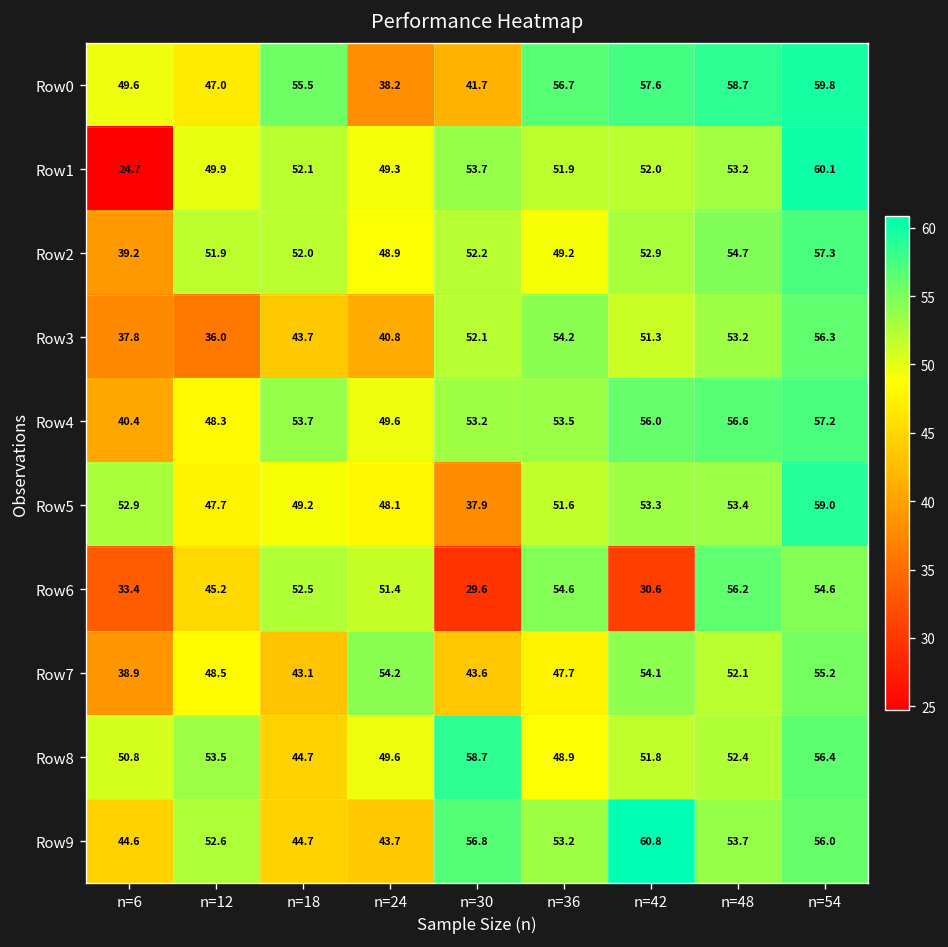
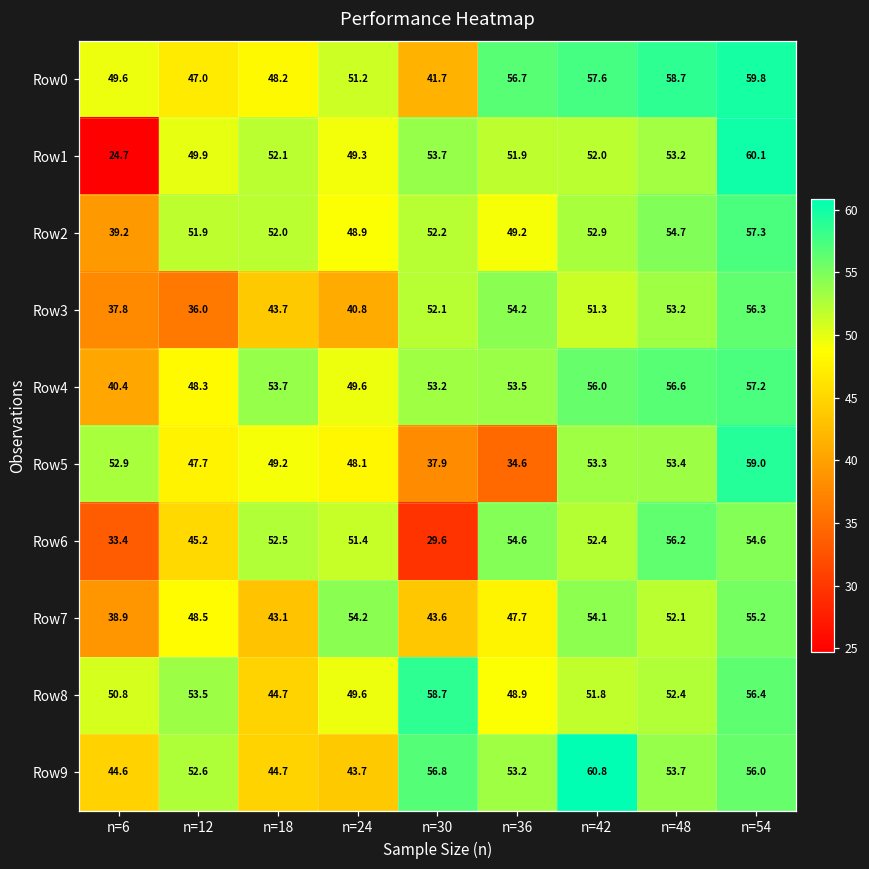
  {
    "Row0": {
      "n=6": 49.6,
      "n=12": 47.0,
-     "n=18": 55.5,
-     "n=24": 38.2,
+     "n=18": 48.2,
+     "n=24": 51.2,
      "n=30": 41.7,
      "n=36": 56.7,
      "n=42": 57.6,
      "n=48": 58.7,
      "n=54": 59.8
    },
    "Row1": {
      "n=6": 24.7,
      "n=12": 49.9,
      "n=18": 52.1,
      "n=24": 49.3,
      "n=30": 53.7,
      "n=36": 51.9,
      "n=42": 52.0,
      "n=48": 53.2,
      "n=54": 60.1
    },
    "Row2": {
      "n=6": 39.2,
      "n=12": 51.9,
      "n=18": 52.0,
      "n=24": 48.9,
      "n=30": 52.2,
      "n=36": 49.2,
      "n=42": 52.9,
      "n=48": 54.7,
      "n=54": 57.3
    },
    "Row3": {
      "n=6": 37.8,
      "n=12": 36.0,
      "n=18": 43.7,
      "n=24": 40.8,
      "n=30": 52.1,
      "n=36": 54.2,
      "n=42": 51.3,
      "n=48": 53.2,
      "n=54": 56.3
    },
    "Row4": {
      "n=6": 40.4,
      "n=12": 48.3,
      "n=18": 53.7,
      "n=24": 49.6,
      "n=30": 53.2,
      "n=36": 53.5,
      "n=42": 56.0,
      "n=48": 56.6,
      "n=54": 57.2
    },
    "Row5": {
      "n=6": 52.9,
      "n=12": 47.7,
      "n=18": 49.2,
      "n=24": 48.1,
      "n=30": 37.9,
-     "n=36": 51.6,
+     "n=36": 34.6,
      "n=42": 53.3,
      "n=48": 53.4,
      "n=54": 59.0
    },
    "Row6": {
      "n=6": 33.4,
      "n=12": 45.2,
      "n=18": 52.5,
      "n=24": 51.4,
      "n=30": 29.6,
      "n=36": 54.6,
-     "n=42": 30.6,
+     "n=42": 52.4,
      "n=48": 56.2,
      "n=54": 54.6
    },
    "Row7": {
      "n=6": 38.9,
      "n=12": 48.5,
      "n=18": 43.1,
      "n=24": 54.2,
      "n=30": 43.6,
      "n=36": 47.7,
      "n=42": 54.1,
      "n=48": 52.1,
      "n=54": 55.2
    },
    "Row8": {
      "n=6": 50.8,
      "n=12": 53.5,
      "n=18": 44.7,
      "n=24": 49.6,
      "n=30": 58.7,
      "n=36": 48.9,
      "n=42": 51.8,
      "n=48": 52.4,
      "n=54": 56.4
    },
    "Row9": {
      "n=6": 44.6,
      "n=12": 52.6,
      "n=18": 44.7,
      "n=24": 43.7,
      "n=30": 56.8,
      "n=36": 53.2,
      "n=42": 60.8,
      "n=48": 53.7,
      "n=54": 56.0
    }
  }
